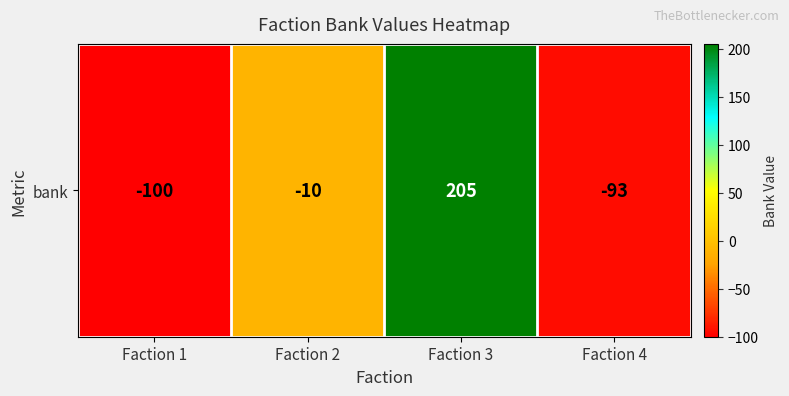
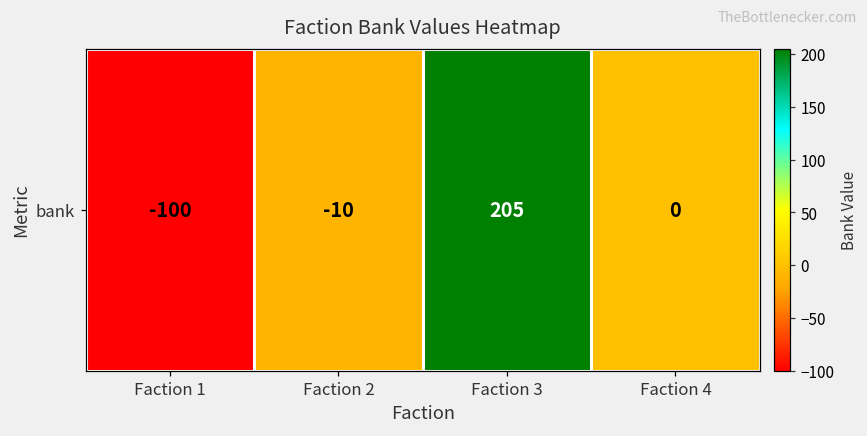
  {
    "bank": {
      "Faction 1": -100,
      "Faction 2": -10,
      "Faction 3": 205,
-     "Faction 4": -93
+     "Faction 4": 0
    }
  }
